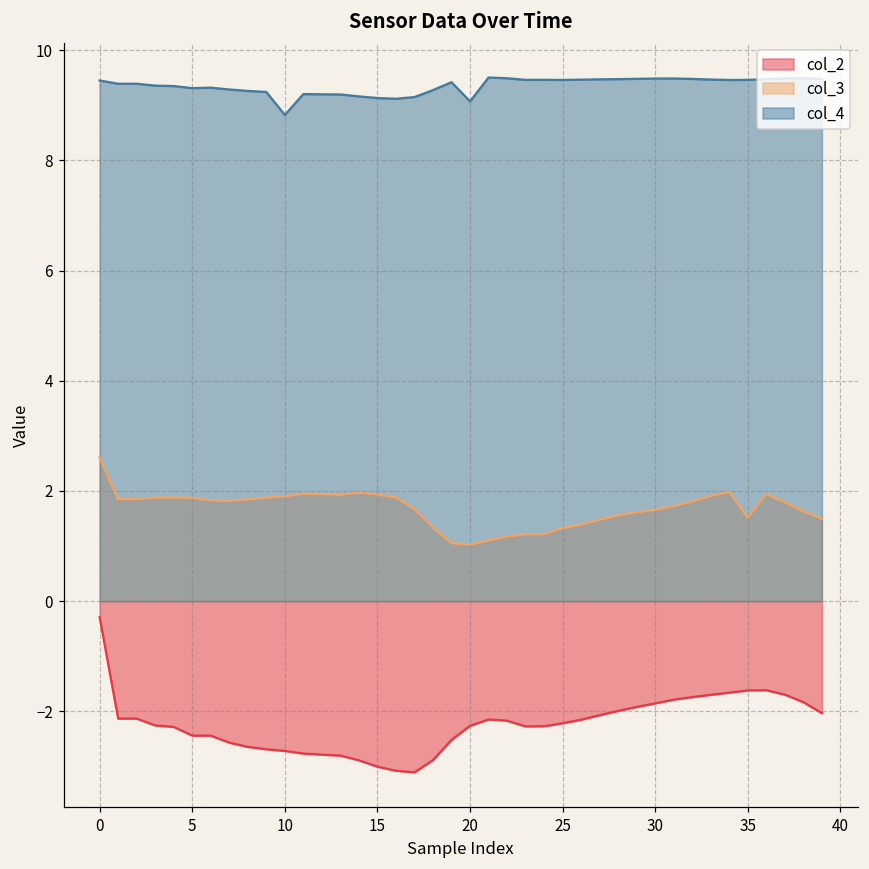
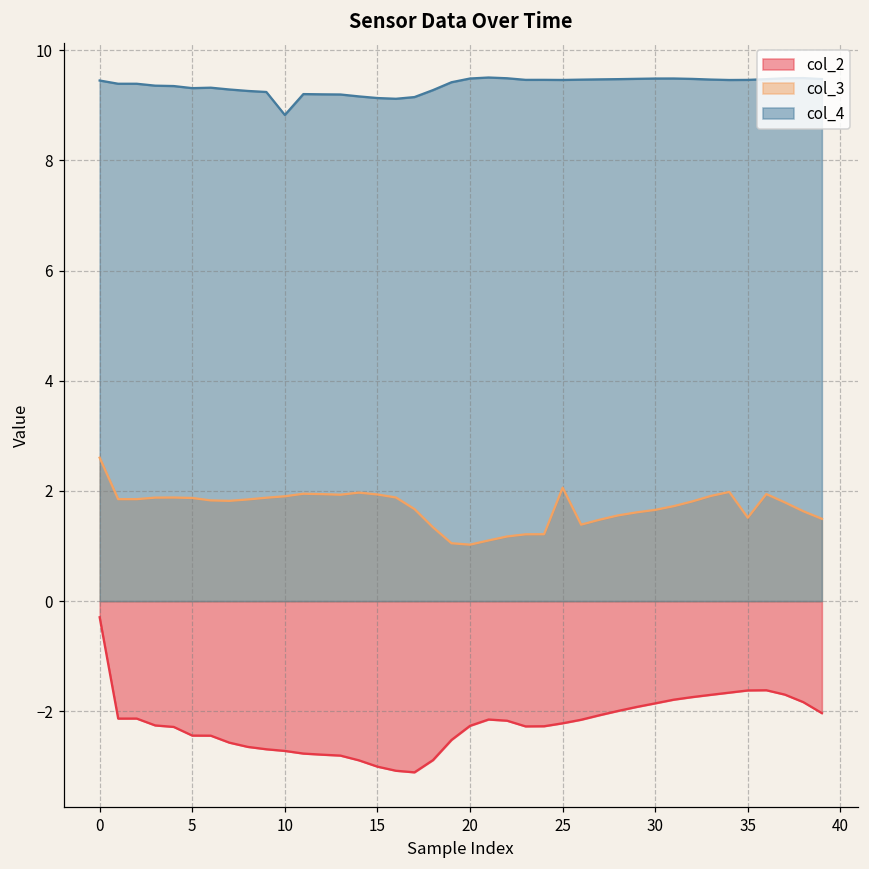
  {
    "col_3": {
      "0": 2.6,
      "5": 1.9,
      "10": 1.9,
      "15": 1.9,
      "20": 1.0,
-     "25": 1.3,
+     "25": 2.1,
      "30": 1.7,
      "35": 1.5
    },
    "col_4": {
      "0": 9.5,
      "5": 9.3,
      "10": 8.8,
      "15": 9.1,
-     "20": 9.1,
+     "20": 9.5,
      "25": 9.5,
      "30": 9.5,
      "35": 9.5
    }
  }
